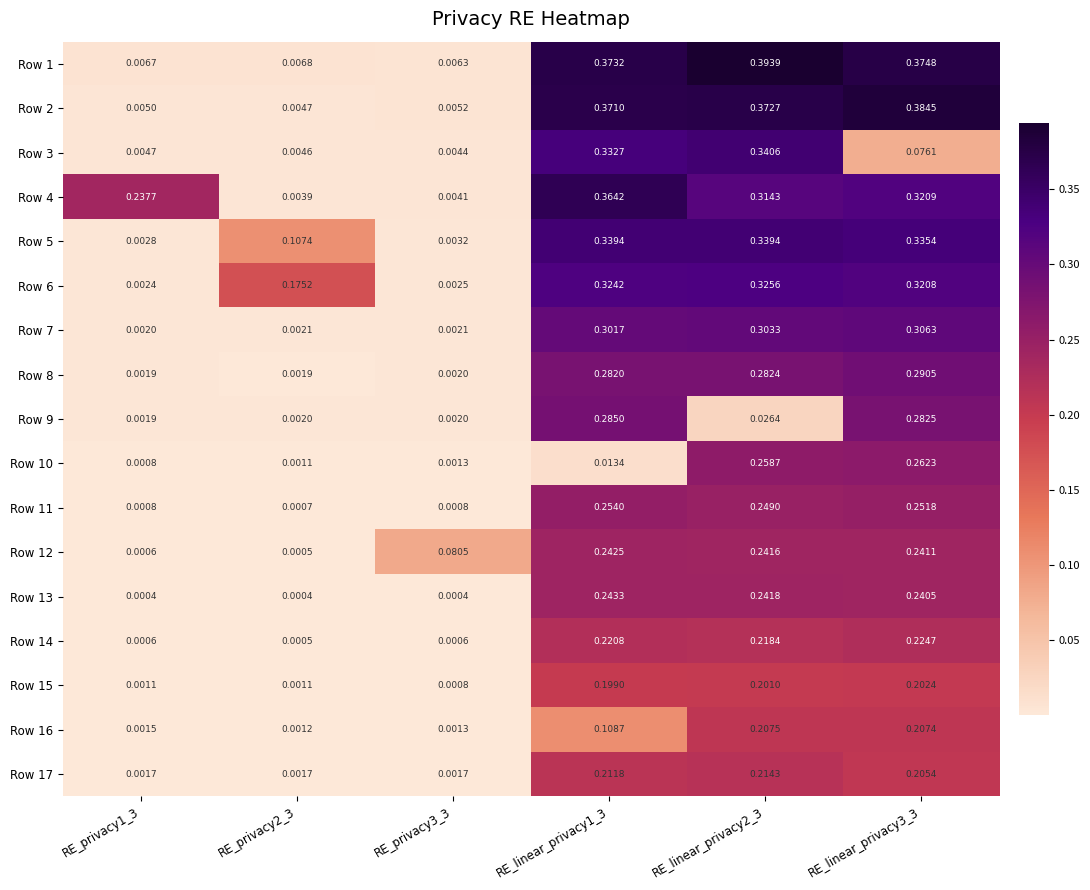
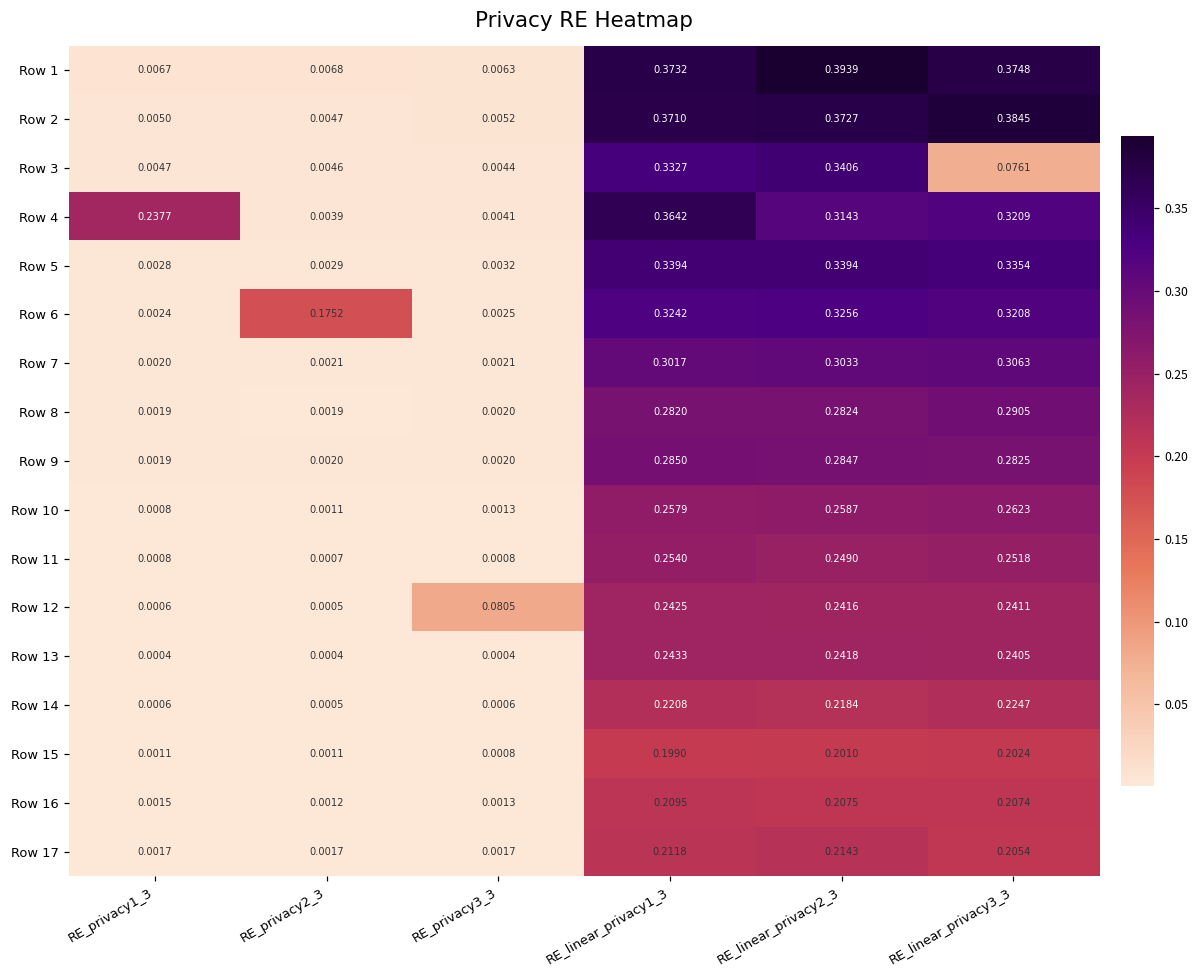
  {
    "Row 1": {
      "RE_privacy1_3": 0.0067,
      "RE_privacy2_3": 0.0068,
      "RE_privacy3_3": 0.0063,
      "RE_linear_privacy1_3": 0.3732,
      "RE_linear_privacy2_3": 0.3939,
      "RE_linear_privacy3_3": 0.3748
    },
    "Row 2": {
      "RE_privacy1_3": 0.0050,
      "RE_privacy2_3": 0.0047,
      "RE_privacy3_3": 0.0052,
      "RE_linear_privacy1_3": 0.3710,
      "RE_linear_privacy2_3": 0.3727,
      "RE_linear_privacy3_3": 0.3845
    },
    "Row 3": {
      "RE_privacy1_3": 0.0047,
      "RE_privacy2_3": 0.0046,
      "RE_privacy3_3": 0.0044,
      "RE_linear_privacy1_3": 0.3327,
      "RE_linear_privacy2_3": 0.3406,
      "RE_linear_privacy3_3": 0.0761
    },
    "Row 4": {
      "RE_privacy1_3": 0.2377,
      "RE_privacy2_3": 0.0039,
      "RE_privacy3_3": 0.0041,
      "RE_linear_privacy1_3": 0.3642,
      "RE_linear_privacy2_3": 0.3143,
      "RE_linear_privacy3_3": 0.3209
    },
    "Row 5": {
      "RE_privacy1_3": 0.0028,
-     "RE_privacy2_3": 0.1074,
+     "RE_privacy2_3": 0.0029,
      "RE_privacy3_3": 0.0032,
      "RE_linear_privacy1_3": 0.3394,
      "RE_linear_privacy2_3": 0.3394,
      "RE_linear_privacy3_3": 0.3354
    },
    "Row 6": {
      "RE_privacy1_3": 0.0024,
      "RE_privacy2_3": 0.1752,
      "RE_privacy3_3": 0.0025,
      "RE_linear_privacy1_3": 0.3242,
      "RE_linear_privacy2_3": 0.3256,
      "RE_linear_privacy3_3": 0.3208
    },
    "Row 7": {
      "RE_privacy1_3": 0.0020,
      "RE_privacy2_3": 0.0021,
      "RE_privacy3_3": 0.0021,
      "RE_linear_privacy1_3": 0.3017,
      "RE_linear_privacy2_3": 0.3033,
      "RE_linear_privacy3_3": 0.3063
    },
    "Row 8": {
      "RE_privacy1_3": 0.0019,
      "RE_privacy2_3": 0.0019,
      "RE_privacy3_3": 0.0020,
      "RE_linear_privacy1_3": 0.2820,
      "RE_linear_privacy2_3": 0.2824,
      "RE_linear_privacy3_3": 0.2905
    },
    "Row 9": {
      "RE_privacy1_3": 0.0019,
      "RE_privacy2_3": 0.0020,
      "RE_privacy3_3": 0.0020,
      "RE_linear_privacy1_3": 0.2850,
-     "RE_linear_privacy2_3": 0.0264,
+     "RE_linear_privacy2_3": 0.2847,
      "RE_linear_privacy3_3": 0.2825
    },
    "Row 10": {
      "RE_privacy1_3": 0.0008,
      "RE_privacy2_3": 0.0011,
      "RE_privacy3_3": 0.0013,
-     "RE_linear_privacy1_3": 0.0134,
+     "RE_linear_privacy1_3": 0.2579,
      "RE_linear_privacy2_3": 0.2587,
      "RE_linear_privacy3_3": 0.2623
    },
    "Row 11": {
      "RE_privacy1_3": 0.0008,
      "RE_privacy2_3": 0.0007,
      "RE_privacy3_3": 0.0008,
      "RE_linear_privacy1_3": 0.2540,
      "RE_linear_privacy2_3": 0.2490,
      "RE_linear_privacy3_3": 0.2518
    },
    "Row 12": {
      "RE_privacy1_3": 0.0006,
      "RE_privacy2_3": 0.0005,
      "RE_privacy3_3": 0.0805,
      "RE_linear_privacy1_3": 0.2425,
      "RE_linear_privacy2_3": 0.2416,
      "RE_linear_privacy3_3": 0.2411
    },
    "Row 13": {
      "RE_privacy1_3": 0.0004,
      "RE_privacy2_3": 0.0004,
      "RE_privacy3_3": 0.0004,
      "RE_linear_privacy1_3": 0.2433,
      "RE_linear_privacy2_3": 0.2418,
      "RE_linear_privacy3_3": 0.2405
    },
    "Row 14": {
      "RE_privacy1_3": 0.0006,
      "RE_privacy2_3": 0.0005,
      "RE_privacy3_3": 0.0006,
      "RE_linear_privacy1_3": 0.2208,
      "RE_linear_privacy2_3": 0.2184,
      "RE_linear_privacy3_3": 0.2247
    },
    "Row 15": {
      "RE_privacy1_3": 0.0011,
      "RE_privacy2_3": 0.0011,
      "RE_privacy3_3": 0.0008,
      "RE_linear_privacy1_3": 0.1990,
      "RE_linear_privacy2_3": 0.2010,
      "RE_linear_privacy3_3": 0.2024
    },
    "Row 16": {
      "RE_privacy1_3": 0.0015,
      "RE_privacy2_3": 0.0012,
      "RE_privacy3_3": 0.0013,
-     "RE_linear_privacy1_3": 0.1087,
+     "RE_linear_privacy1_3": 0.2095,
      "RE_linear_privacy2_3": 0.2075,
      "RE_linear_privacy3_3": 0.2074
    },
    "Row 17": {
      "RE_privacy1_3": 0.0017,
      "RE_privacy2_3": 0.0017,
      "RE_privacy3_3": 0.0017,
      "RE_linear_privacy1_3": 0.2118,
      "RE_linear_privacy2_3": 0.2143,
      "RE_linear_privacy3_3": 0.2054
    }
  }
